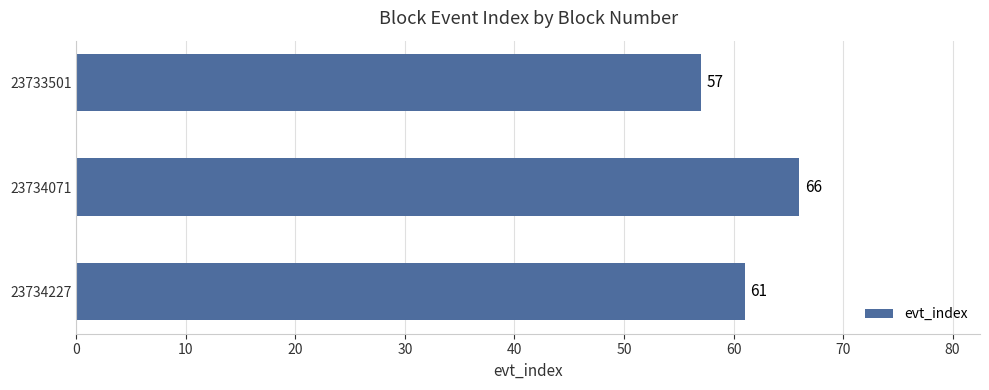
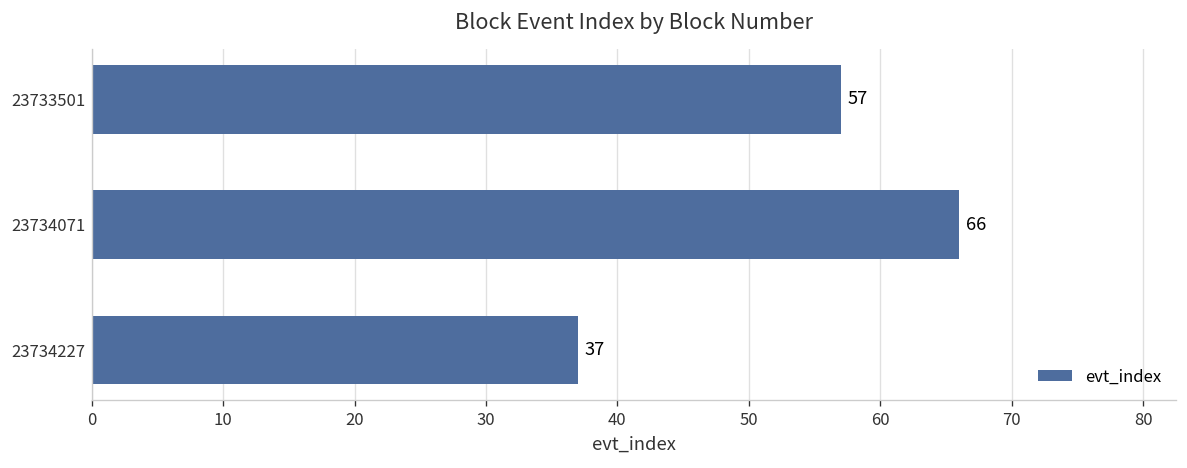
  {
    "23733501": 57,
    "23734071": 66,
-   "23734227": 61
+   "23734227": 37
  }
